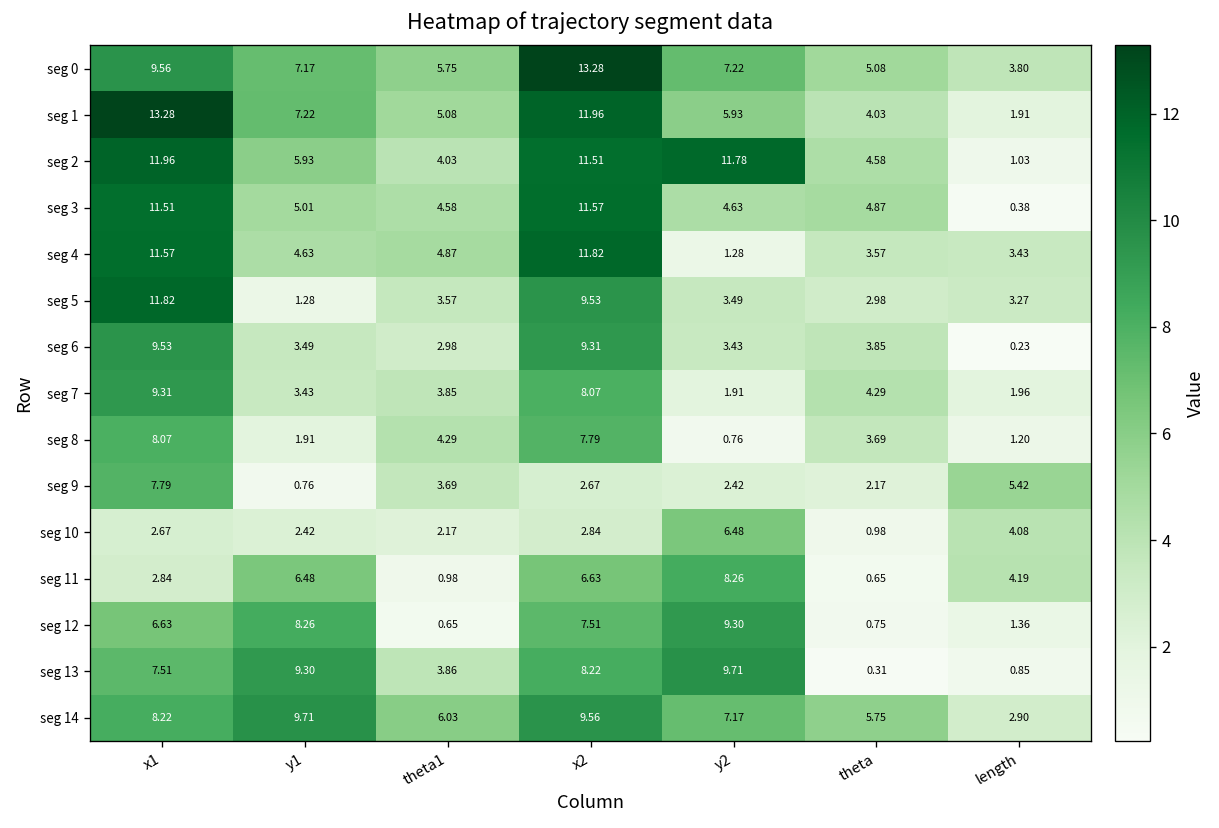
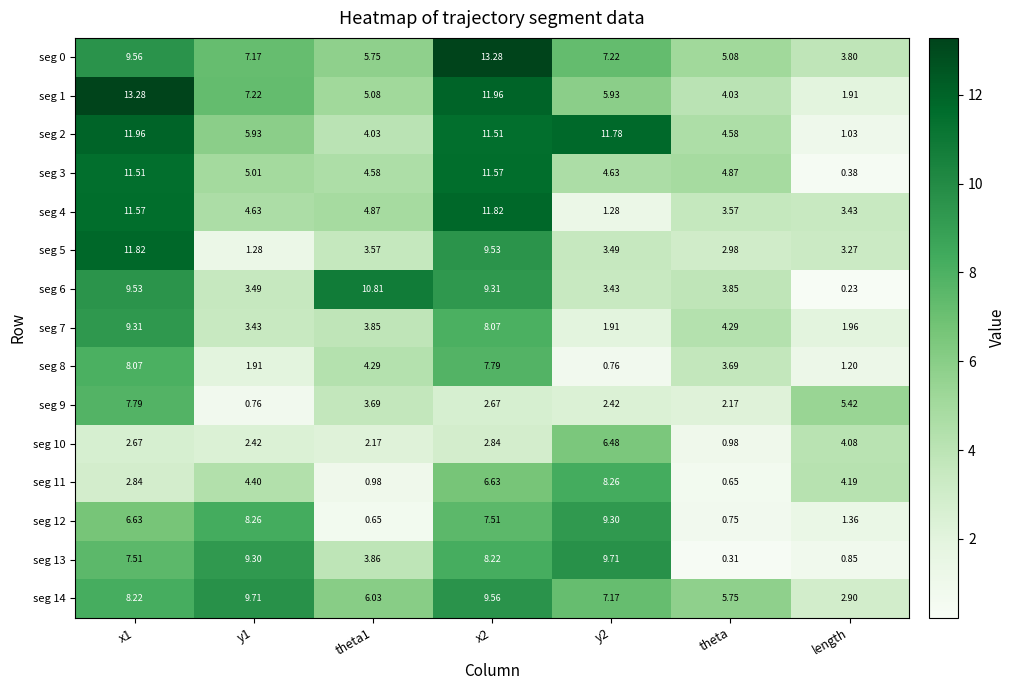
  {
    "seg 0": {
      "x1": 9.56,
      "y1": 7.17,
      "theta1": 5.75,
      "x2": 13.28,
      "y2": 7.22,
      "theta": 5.08,
      "length": 3.80
    },
    "seg 1": {
      "x1": 13.28,
      "y1": 7.22,
      "theta1": 5.08,
      "x2": 11.96,
      "y2": 5.93,
      "theta": 4.03,
      "length": 1.91
    },
    "seg 2": {
      "x1": 11.96,
      "y1": 5.93,
      "theta1": 4.03,
      "x2": 11.51,
      "y2": 11.78,
      "theta": 4.58,
      "length": 1.03
    },
    "seg 3": {
      "x1": 11.51,
      "y1": 5.01,
      "theta1": 4.58,
      "x2": 11.57,
      "y2": 4.63,
      "theta": 4.87,
      "length": 0.38
    },
    "seg 4": {
      "x1": 11.57,
      "y1": 4.63,
      "theta1": 4.87,
      "x2": 11.82,
      "y2": 1.28,
      "theta": 3.57,
      "length": 3.43
    },
    "seg 5": {
      "x1": 11.82,
      "y1": 1.28,
      "theta1": 3.57,
      "x2": 9.53,
      "y2": 3.49,
      "theta": 2.98,
      "length": 3.27
    },
    "seg 6": {
      "x1": 9.53,
      "y1": 3.49,
-     "theta1": 2.98,
+     "theta1": 10.81,
      "x2": 9.31,
      "y2": 3.43,
      "theta": 3.85,
      "length": 0.23
    },
    "seg 7": {
      "x1": 9.31,
      "y1": 3.43,
      "theta1": 3.85,
      "x2": 8.07,
      "y2": 1.91,
      "theta": 4.29,
      "length": 1.96
    },
    "seg 8": {
      "x1": 8.07,
      "y1": 1.91,
      "theta1": 4.29,
      "x2": 7.79,
      "y2": 0.76,
      "theta": 3.69,
      "length": 1.20
    },
    "seg 9": {
      "x1": 7.79,
      "y1": 0.76,
      "theta1": 3.69,
      "x2": 2.67,
      "y2": 2.42,
      "theta": 2.17,
      "length": 5.42
    },
    "seg 10": {
      "x1": 2.67,
      "y1": 2.42,
      "theta1": 2.17,
      "x2": 2.84,
      "y2": 6.48,
      "theta": 0.98,
      "length": 4.08
    },
    "seg 11": {
      "x1": 2.84,
-     "y1": 6.48,
+     "y1": 4.40,
      "theta1": 0.98,
      "x2": 6.63,
      "y2": 8.26,
      "theta": 0.65,
      "length": 4.19
    },
    "seg 12": {
      "x1": 6.63,
      "y1": 8.26,
      "theta1": 0.65,
      "x2": 7.51,
      "y2": 9.30,
      "theta": 0.75,
      "length": 1.36
    },
    "seg 13": {
      "x1": 7.51,
      "y1": 9.30,
      "theta1": 3.86,
      "x2": 8.22,
      "y2": 9.71,
      "theta": 0.31,
      "length": 0.85
    },
    "seg 14": {
      "x1": 8.22,
      "y1": 9.71,
      "theta1": 6.03,
      "x2": 9.56,
      "y2": 7.17,
      "theta": 5.75,
      "length": 2.90
    }
  }
